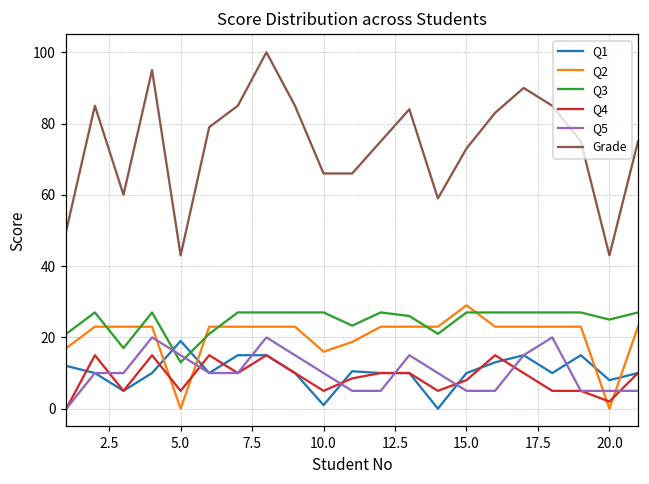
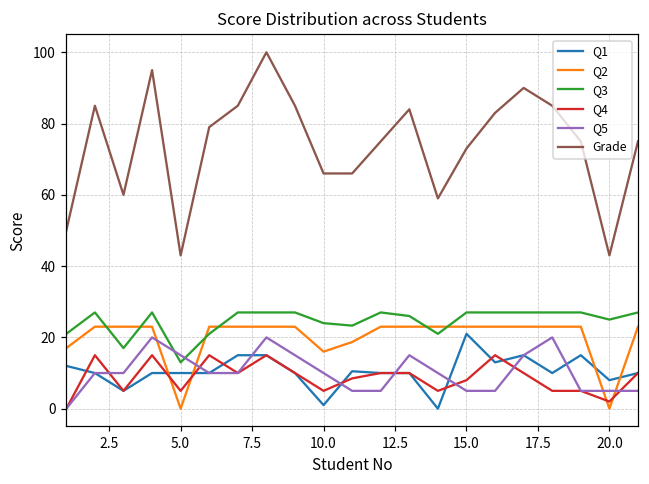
  {
    "Q1": {
-     "5.0": 19,
+     "5.0": 10,
      "10.0": 1,
-     "15.0": 10,
+     "15.0": 21,
      "20.0": 8
    },
    "Q2": {
      "5.0": 0,
      "10.0": 16,
-     "15.0": 29,
+     "15.0": 23,
      "20.0": 0
    },
    "Q3": {
      "5.0": 13,
-     "10.0": 27,
+     "10.0": 24,
      "15.0": 27,
      "20.0": 25
    },
    "Q4": {
      "5.0": 5,
      "10.0": 5,
      "15.0": 8,
      "20.0": 2
    },
    "Q5": {
      "5.0": 15,
      "10.0": 10,
      "15.0": 5,
      "20.0": 5
    },
    "Grade": {
      "5.0": 43,
      "10.0": 66,
      "15.0": 73,
      "20.0": 43
    }
  }
